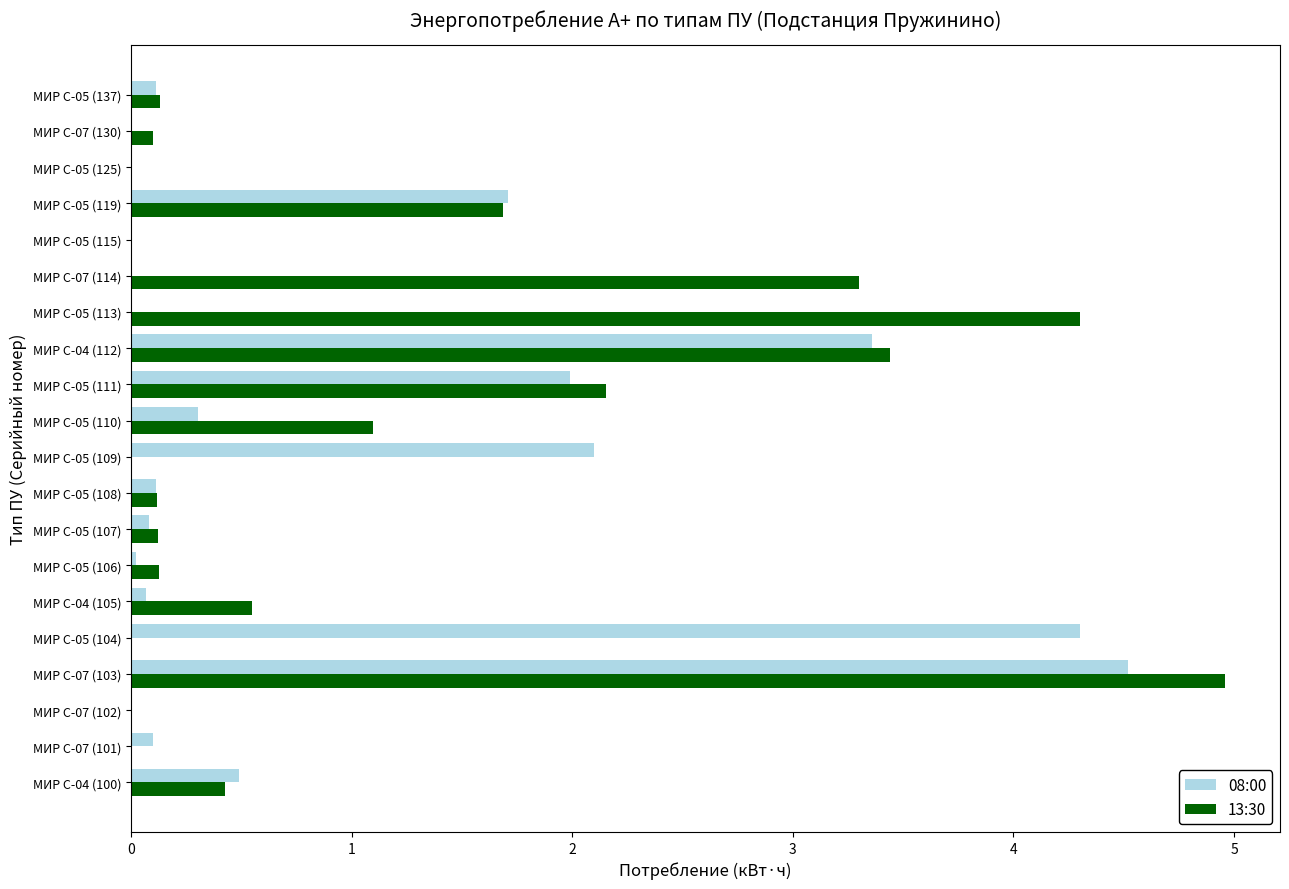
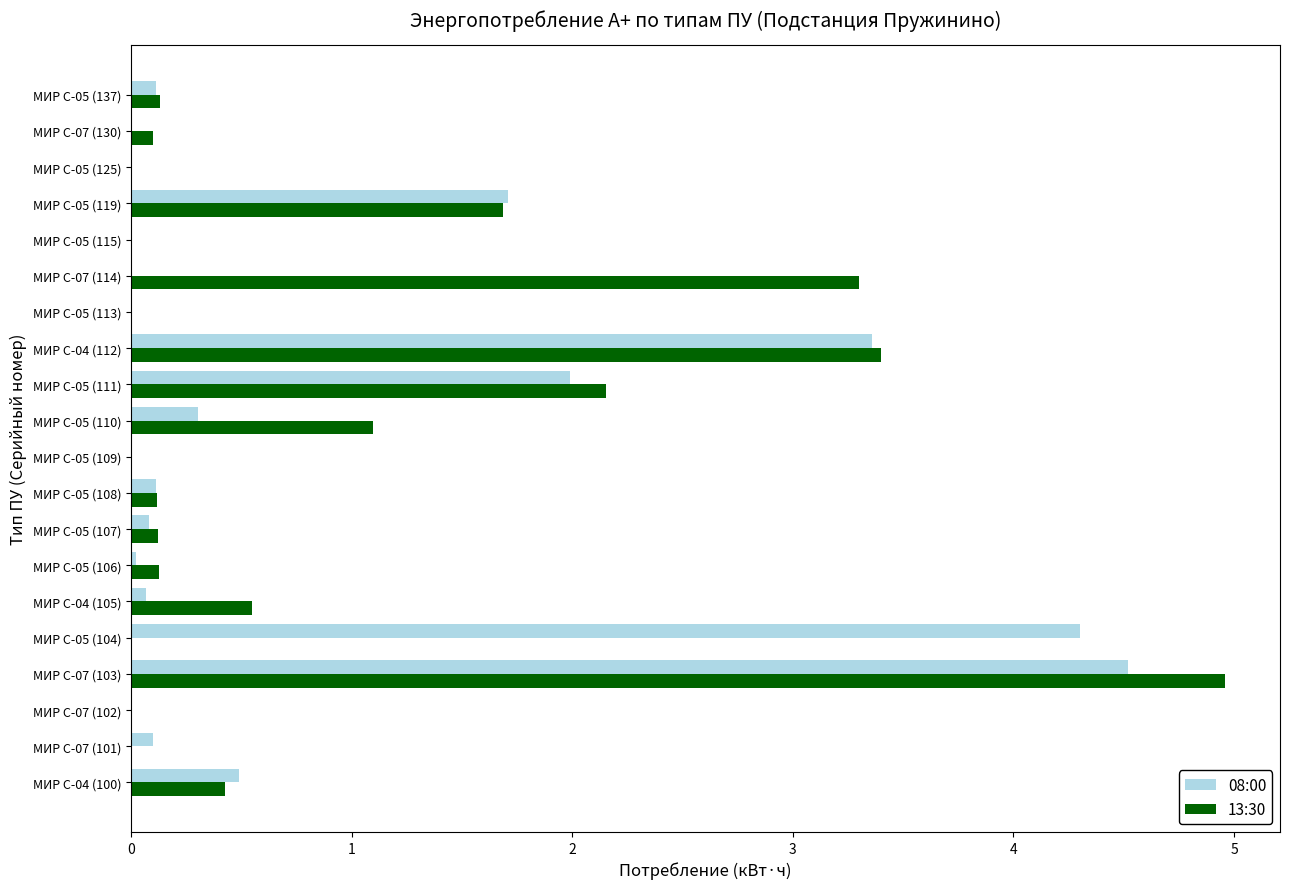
  {
    "08:00": {
      "МИР С-05 (137)": 0.11,
      "МИР С-07 (130)": 0.0,
      "МИР С-05 (125)": 0.0,
      "МИР С-05 (119)": 1.7,
      "МИР С-05 (115)": 0.0,
      "МИР С-07 (114)": 0.0,
      "МИР С-05 (113)": 0.0,
      "МИР С-04 (112)": 3.36,
      "МИР С-05 (111)": 2.0,
      "МИР С-05 (110)": 0.3,
-     "МИР С-05 (109)": 2.1,
+     "МИР С-05 (109)": 0.0,
      "МИР С-05 (108)": 0.11,
      "МИР С-05 (107)": 0.08,
      "МИР С-05 (106)": 0.02,
      "МИР С-04 (105)": 0.07,
      "МИР С-05 (104)": 4.3,
      "МИР С-07 (103)": 4.52,
      "МИР С-07 (102)": 0.0,
      "МИР С-07 (101)": 0.1,
      "МИР С-04 (100)": 0.49
    },
    "13:30": {
      "МИР С-05 (137)": 0.13,
      "МИР С-07 (130)": 0.10,
      "МИР С-05 (125)": 0.00,
      "МИР С-05 (119)": 1.69,
      "МИР С-05 (115)": 0.00,
      "МИР С-07 (114)": 3.30,
-     "МИР С-05 (113)": 4.3,
-     "МИР С-04 (112)": 3.44,
+     "МИР С-05 (113)": 0.0,
+     "МИР С-04 (112)": 3.40,
      "МИР С-05 (111)": 2.15,
      "МИР С-05 (110)": 1.10,
      "МИР С-05 (109)": 0.00,
      "МИР С-05 (108)": 0.12,
      "МИР С-05 (107)": 0.12,
      "МИР С-05 (106)": 0.13,
      "МИР С-04 (105)": 0.55,
      "МИР С-05 (104)": 0.00,
      "МИР С-07 (103)": 4.96,
      "МИР С-07 (102)": 0.00,
      "МИР С-07 (101)": 0.00,
      "МИР С-04 (100)": 0.43
    }
  }
